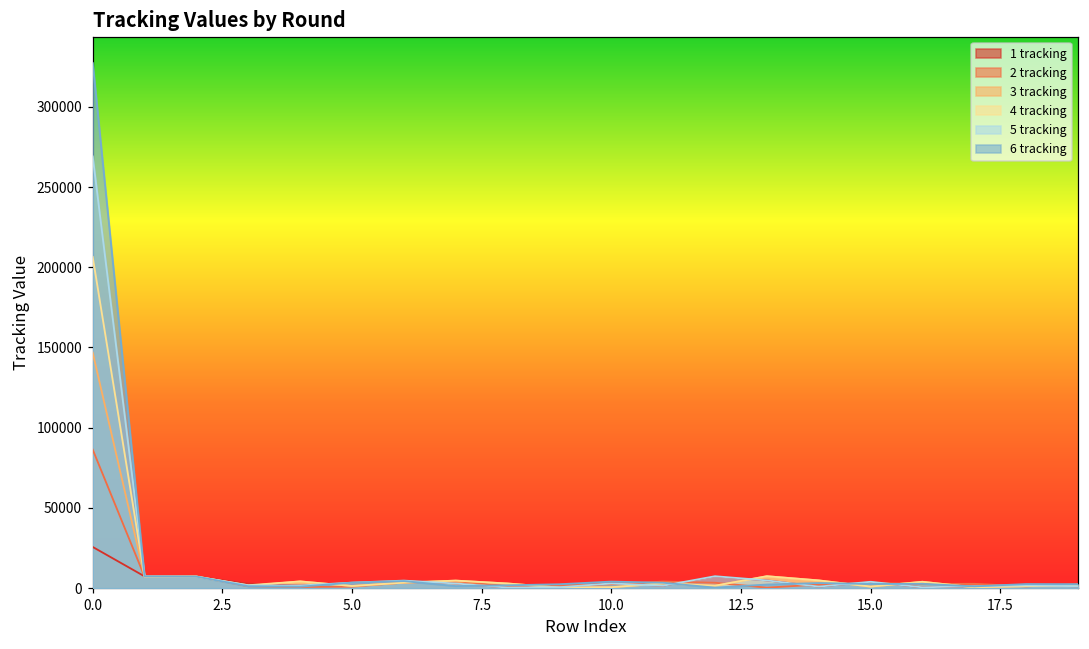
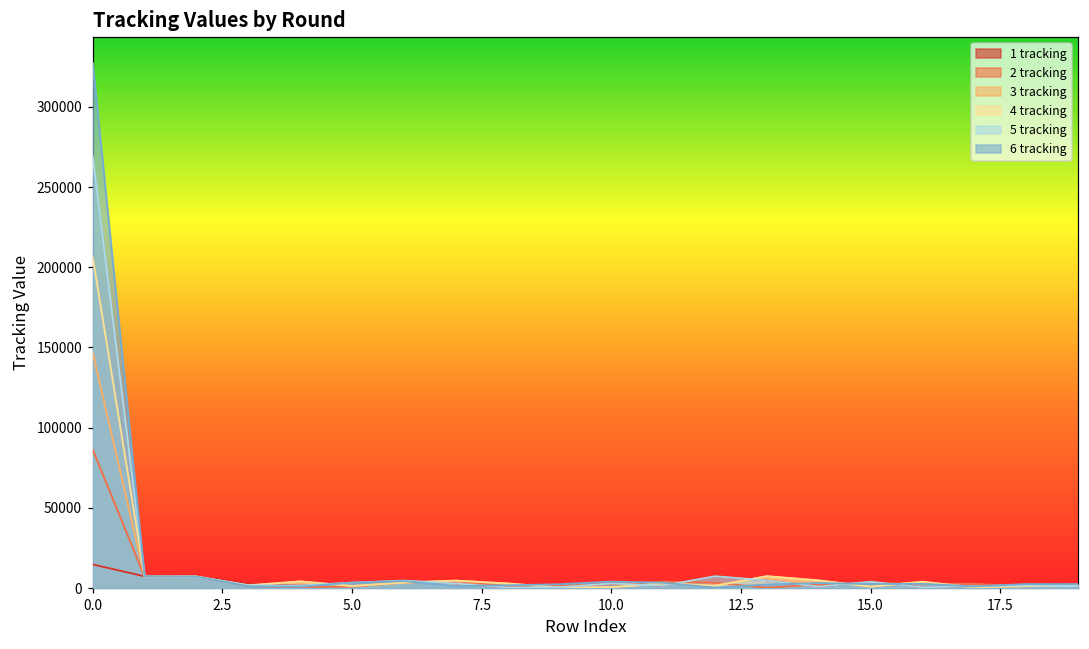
  {
    "1 tracking": {
-     "0.0": 26000
+     "0.0": 15000
    },
    "2 tracking": {
      "0.0": 86000
    },
    "3 tracking": {
      "0.0": 147000
    },
    "4 tracking": {
      "0.0": 206000
    },
    "5 tracking": {
      "0.0": 269000
    },
    "6 tracking": {
      "0.0": 327000
    }
  }
